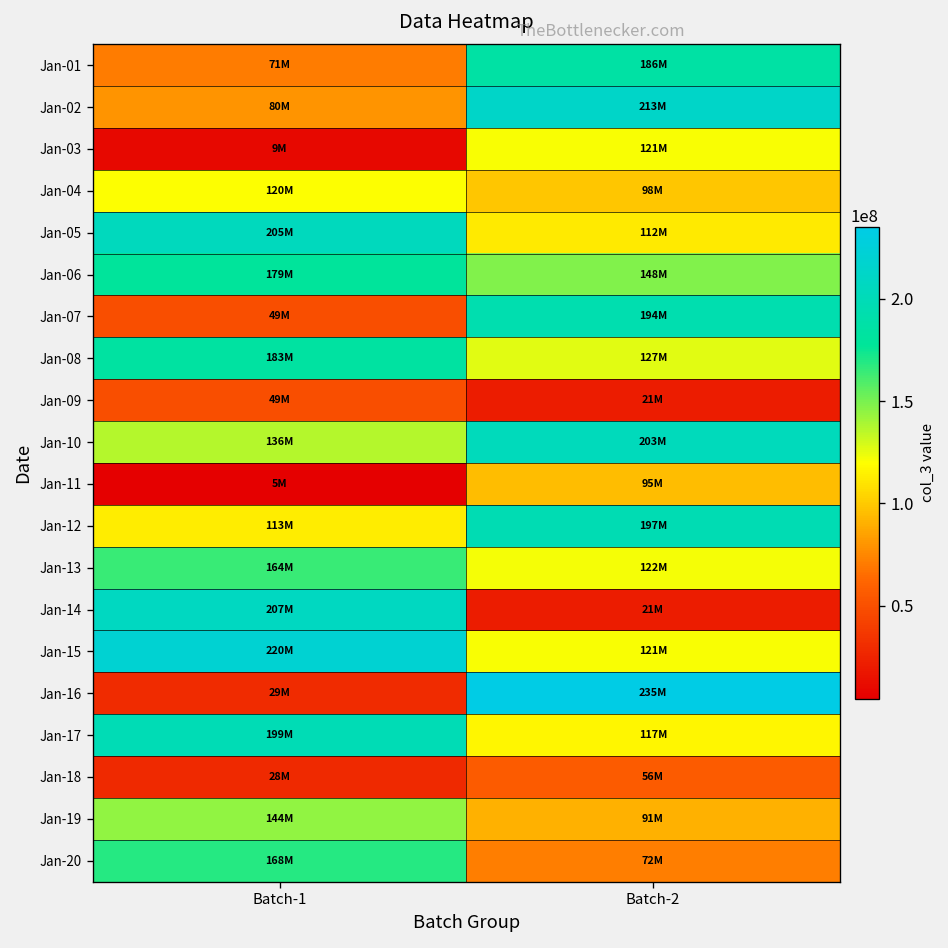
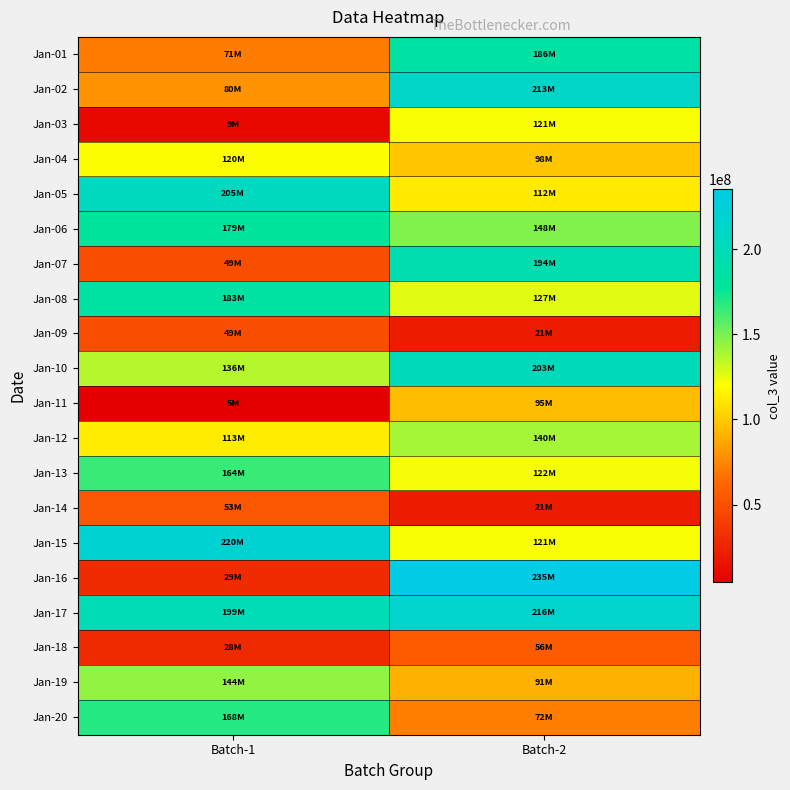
  {
    "Jan-01": {
      "Batch-1": "71M",
      "Batch-2": "186M"
    },
    "Jan-02": {
      "Batch-1": "80M",
      "Batch-2": "213M"
    },
    "Jan-03": {
      "Batch-1": "9M",
      "Batch-2": "121M"
    },
    "Jan-04": {
      "Batch-1": "120M",
      "Batch-2": "98M"
    },
    "Jan-05": {
      "Batch-1": "205M",
      "Batch-2": "112M"
    },
    "Jan-06": {
      "Batch-1": "179M",
      "Batch-2": "148M"
    },
    "Jan-07": {
      "Batch-1": "49M",
      "Batch-2": "194M"
    },
    "Jan-08": {
      "Batch-1": "183M",
      "Batch-2": "127M"
    },
    "Jan-09": {
      "Batch-1": "49M",
      "Batch-2": "21M"
    },
    "Jan-10": {
      "Batch-1": "136M",
      "Batch-2": "203M"
    },
    "Jan-11": {
      "Batch-1": "5M",
      "Batch-2": "95M"
    },
    "Jan-12": {
      "Batch-1": "113M",
-     "Batch-2": "197M"
+     "Batch-2": "140M"
    },
    "Jan-13": {
      "Batch-1": "164M",
      "Batch-2": "122M"
    },
    "Jan-14": {
-     "Batch-1": "207M",
+     "Batch-1": "53M",
      "Batch-2": "21M"
    },
    "Jan-15": {
      "Batch-1": "220M",
      "Batch-2": "121M"
    },
    "Jan-16": {
      "Batch-1": "29M",
      "Batch-2": "235M"
    },
    "Jan-17": {
      "Batch-1": "199M",
-     "Batch-2": "117M"
+     "Batch-2": "216M"
    },
    "Jan-18": {
      "Batch-1": "28M",
      "Batch-2": "56M"
    },
    "Jan-19": {
      "Batch-1": "144M",
      "Batch-2": "91M"
    },
    "Jan-20": {
      "Batch-1": "168M",
      "Batch-2": "72M"
    }
  }
